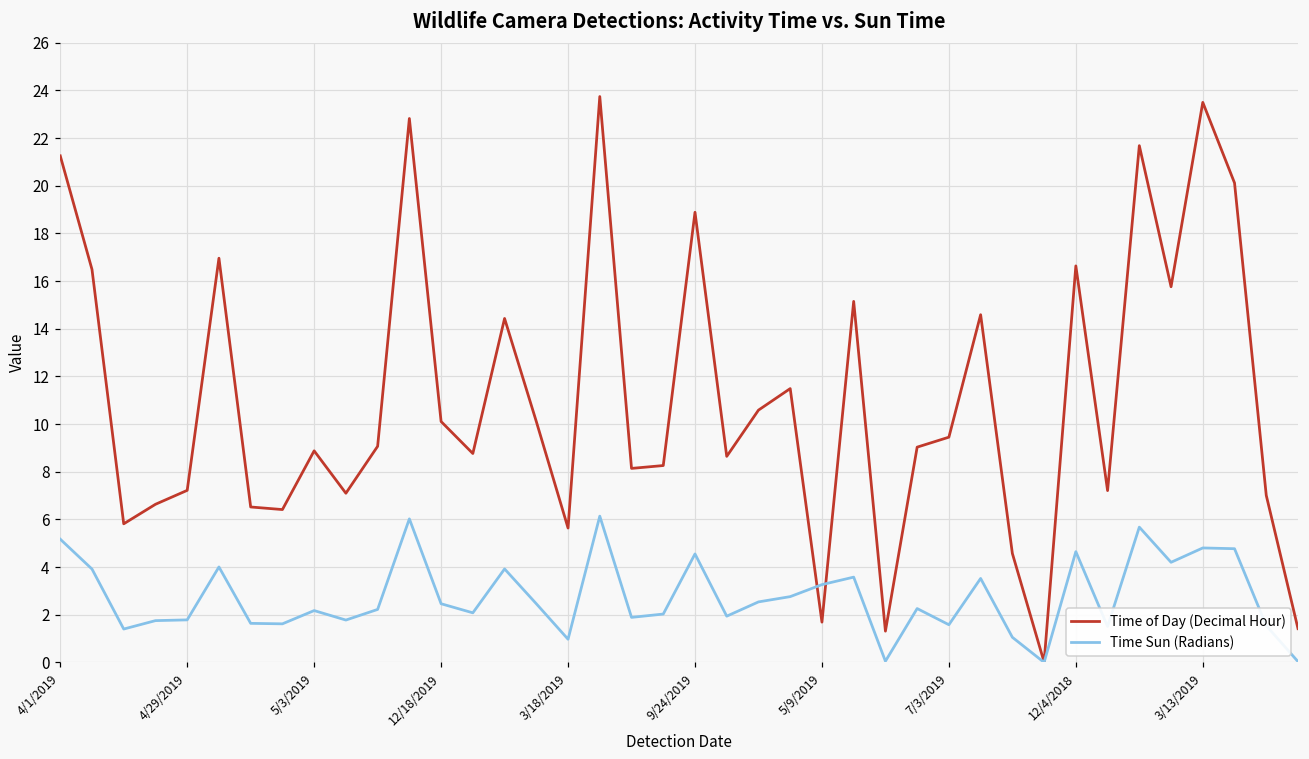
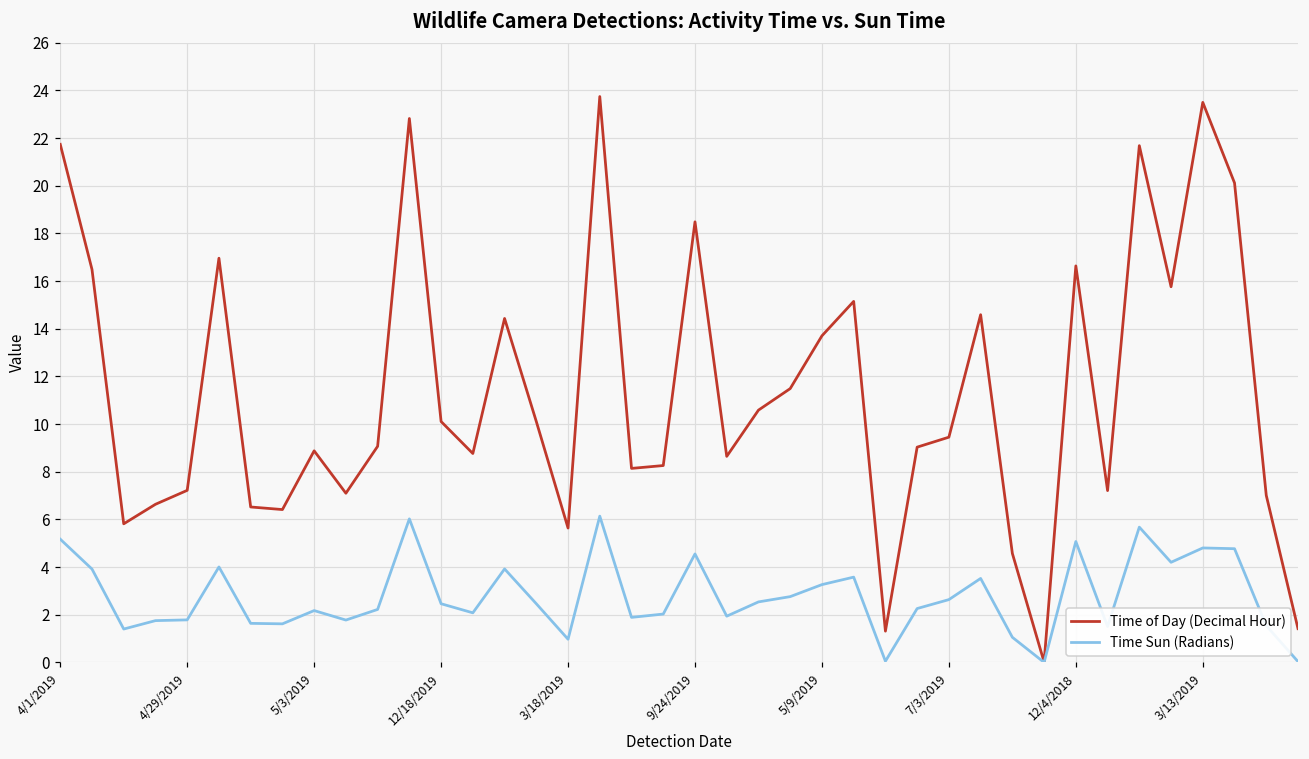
  {
    "Time of Day (Decimal Hour)": {
-     "4/1/2019": 21.3,
+     "4/1/2019": 21.7,
      "4/29/2019": 7.2,
      "3/18/2019": 5.6,
-     "9/24/2019": 18.9,
-     "5/9/2019": 1.7,
+     "9/24/2019": 18.5,
+     "5/9/2019": 13.7,
      "7/3/2019": 9.5,
      "12/4/2018": 16.6,
      "3/13/2019": 23.5
    },
    "Time Sun (Radians)": {
      "4/1/2019": 5.2,
      "4/29/2019": 1.8,
      "3/18/2019": 1.0,
      "9/24/2019": 4.6,
      "5/9/2019": 3.3,
-     "7/3/2019": 1.6,
-     "12/4/2018": 4.6,
+     "7/3/2019": 2.6,
+     "12/4/2018": 5.1,
      "3/13/2019": 4.8
    }
  }
